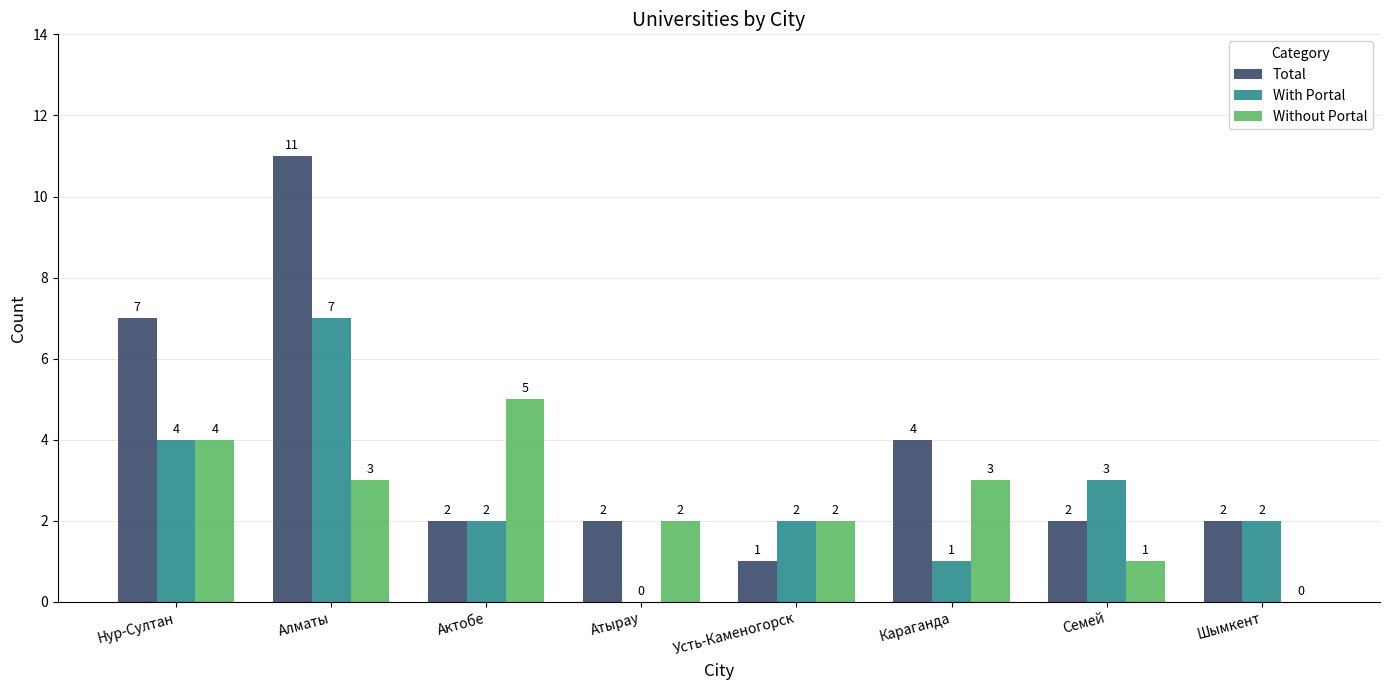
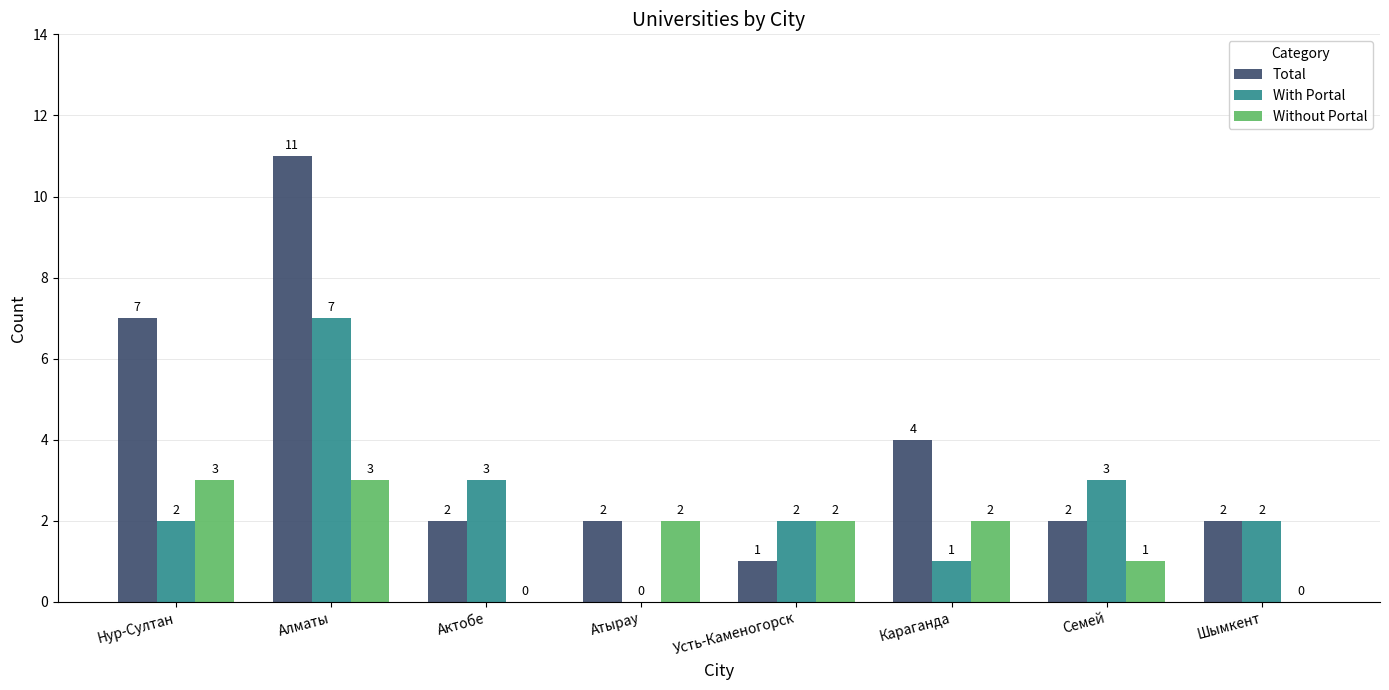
  {
    "Total": {
      "Нур-Султан": 7,
      "Алматы": 11,
      "Актобе": 2,
      "Атырау": 2,
      "Усть-Каменогорск": 1,
      "Караганда": 4,
      "Семей": 2,
      "Шымкент": 2
    },
    "With Portal": {
-     "Нур-Султан": 4,
+     "Нур-Султан": 2,
      "Алматы": 7,
-     "Актобе": 2,
+     "Актобе": 3,
      "Атырау": 0,
      "Усть-Каменогорск": 2,
      "Караганда": 1,
      "Семей": 3,
      "Шымкент": 2
    },
    "Without Portal": {
-     "Нур-Султан": 4,
+     "Нур-Султан": 3,
      "Алматы": 3,
-     "Актобе": 5,
+     "Актобе": 0,
      "Атырау": 2,
      "Усть-Каменогорск": 2,
-     "Караганда": 3,
+     "Караганда": 2,
      "Семей": 1,
      "Шымкент": 0
    }
  }
